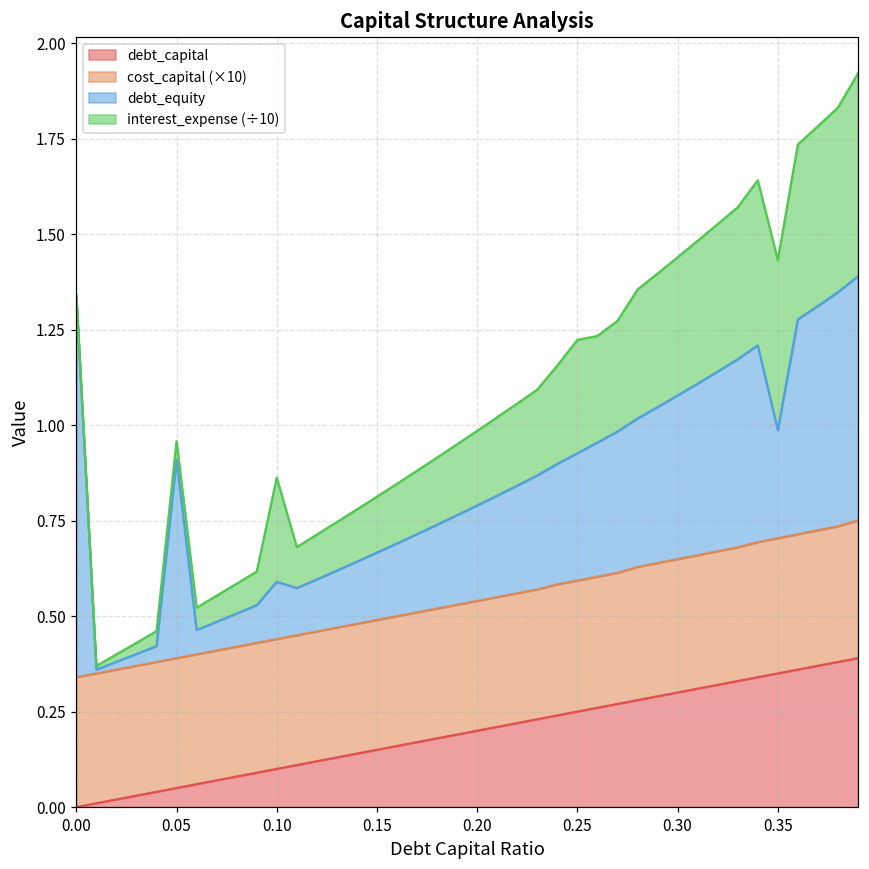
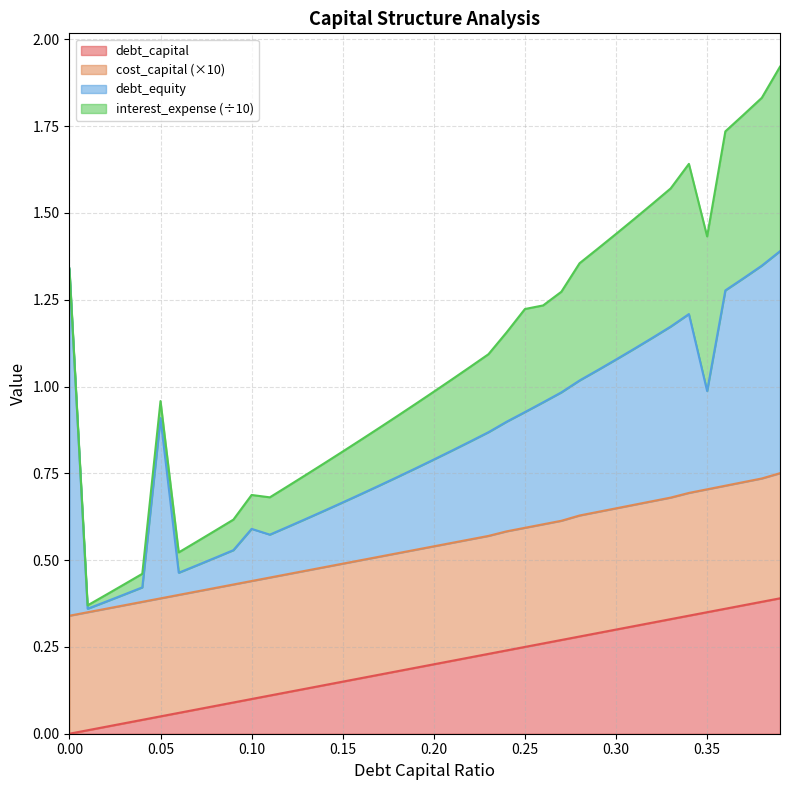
  {
    "debt_equity": {
      "0.05": 0.52,
      "0.10": 0.15,
      "0.15": 0.18,
      "0.20": 0.25,
      "0.25": 0.33,
      "0.30": 0.43,
      "0.35": 0.28
    },
    "interest_expense (÷10)": {
      "0.05": 0.05,
-     "0.10": 0.27,
+     "0.10": 0.10,
      "0.15": 0.15,
      "0.20": 0.20,
      "0.25": 0.30,
      "0.30": 0.36,
      "0.35": 0.45
    }
  }
